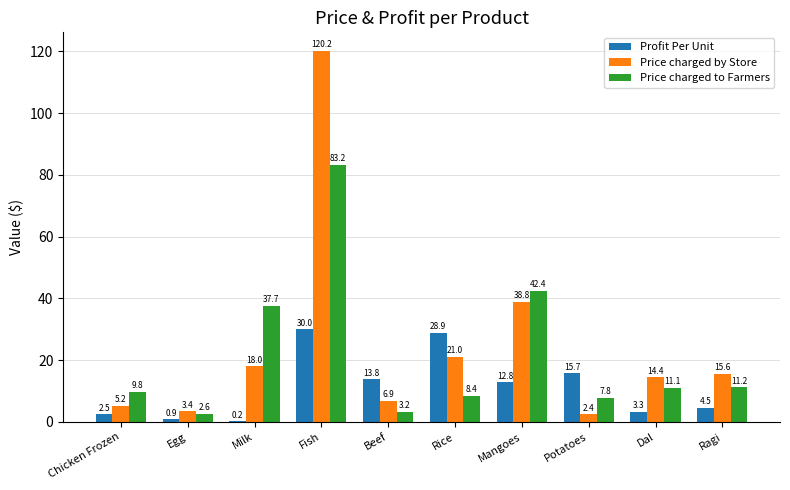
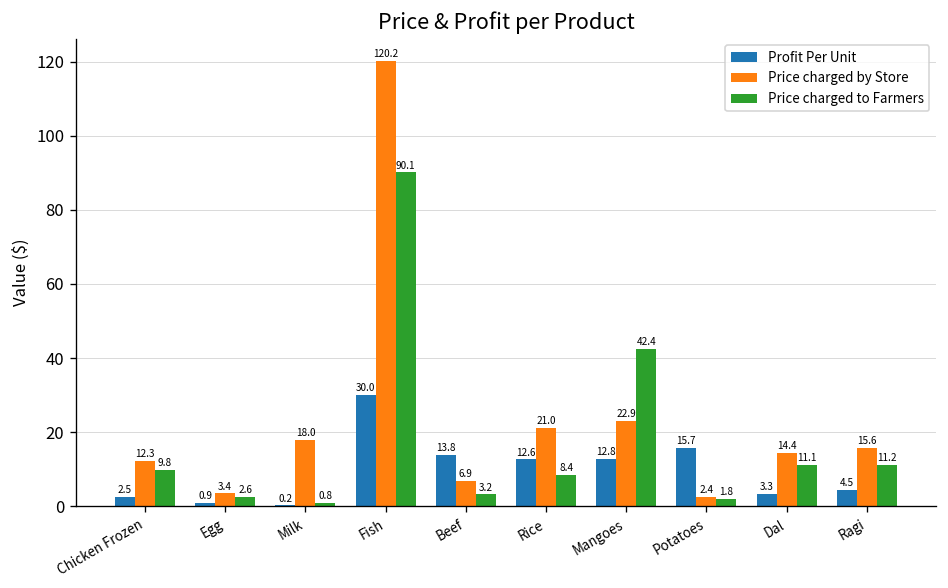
  {
    "Profit Per Unit": {
      "Chicken Frozen": 2.5,
      "Egg": 0.9,
      "Milk": 0.2,
      "Fish": 30.0,
      "Beef": 13.8,
-     "Rice": 28.9,
+     "Rice": 12.6,
      "Mangoes": 12.8,
      "Potatoes": 15.7,
      "Dal": 3.3,
      "Ragi": 4.5
    },
    "Price charged by Store": {
-     "Chicken Frozen": 5.2,
+     "Chicken Frozen": 12.3,
      "Egg": 3.4,
      "Milk": 18.0,
      "Fish": 120.2,
      "Beef": 6.9,
      "Rice": 21.0,
-     "Mangoes": 38.8,
+     "Mangoes": 22.9,
      "Potatoes": 2.4,
      "Dal": 14.4,
      "Ragi": 15.6
    },
    "Price charged to Farmers": {
      "Chicken Frozen": 9.8,
      "Egg": 2.6,
-     "Milk": 37.7,
-     "Fish": 83.2,
+     "Milk": 0.8,
+     "Fish": 90.1,
      "Beef": 3.2,
      "Rice": 8.4,
      "Mangoes": 42.4,
-     "Potatoes": 7.8,
+     "Potatoes": 1.8,
      "Dal": 11.1,
      "Ragi": 11.2
    }
  }
